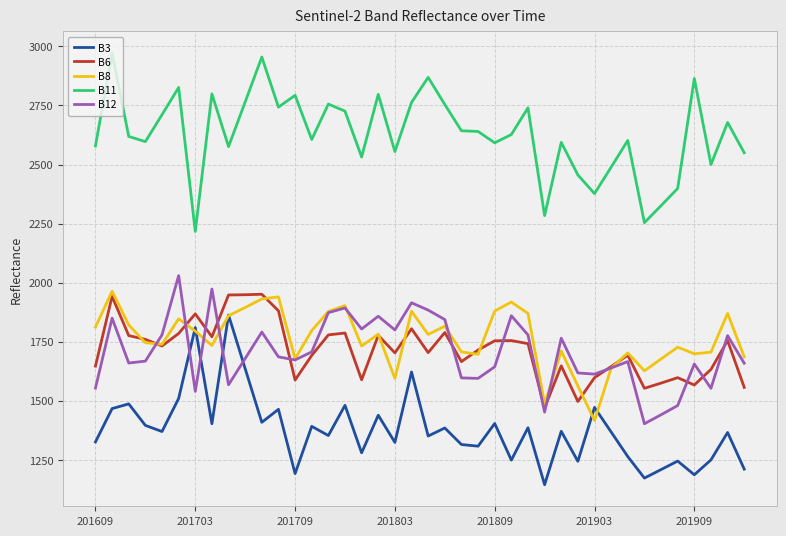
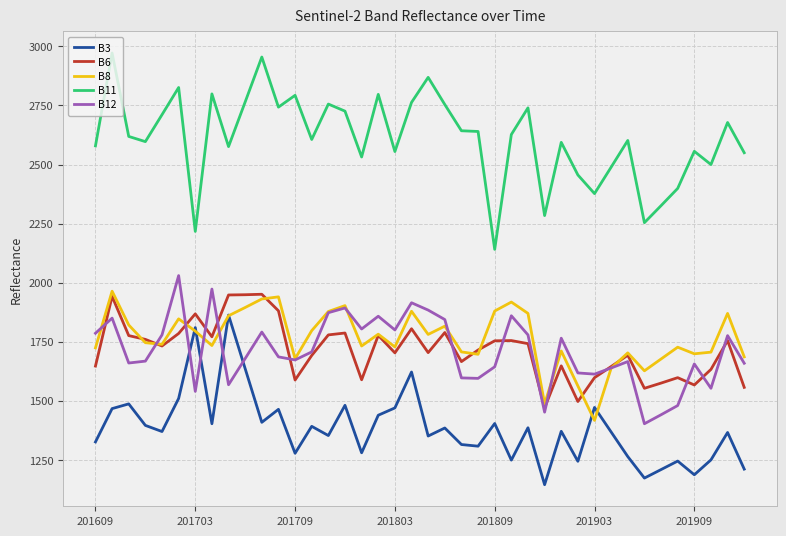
  {
    "B3": {
      "201609": 1330,
      "201703": 1810,
-     "201709": 1190,
-     "201803": 1320,
+     "201709": 1280,
+     "201803": 1470,
      "201809": 1400,
      "201903": 1470,
      "201909": 1190
    },
    "B6": {
      "201609": 1650,
      "201703": 1870,
      "201709": 1590,
      "201803": 1700,
      "201809": 1750,
      "201903": 1600,
      "201909": 1570
    },
    "B8": {
-     "201609": 1810,
+     "201609": 1720,
      "201703": 1800,
-     "201803": 1600,
+     "201803": 1730,
      "201809": 1880,
      "201903": 1420,
      "201909": 1700
    },
    "B11": {
      "201609": 2580,
      "201703": 2220,
      "201709": 2790,
      "201803": 2560,
-     "201809": 2590,
+     "201809": 2140,
      "201903": 2380,
-     "201909": 2860
+     "201909": 2560
    },
    "B12": {
-     "201609": 1550,
+     "201609": 1790,
      "201703": 1540,
      "201803": 1800,
      "201809": 1640,
      "201903": 1610,
      "201909": 1660
    }
  }
